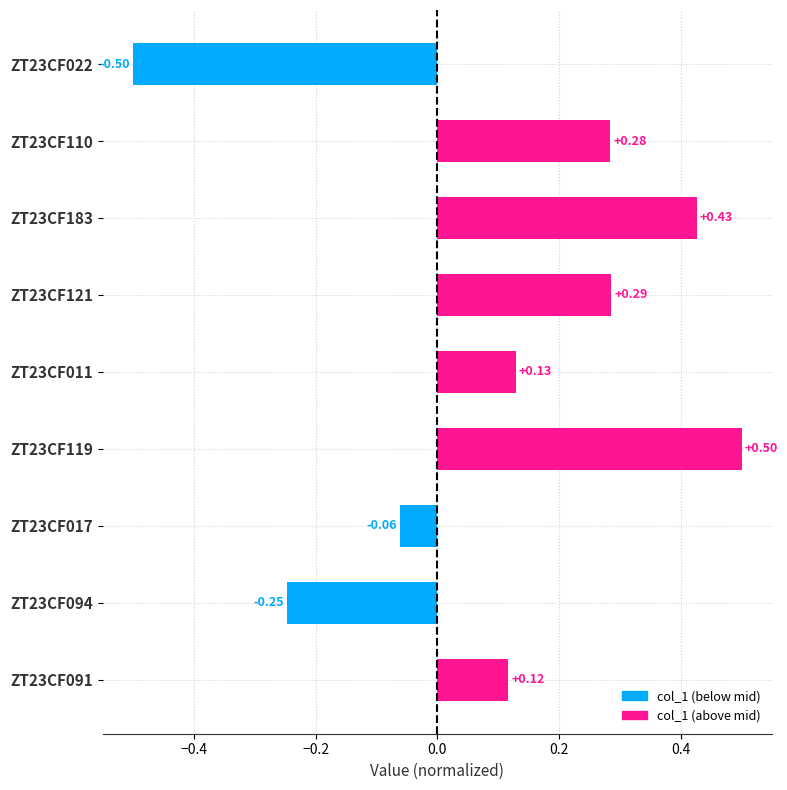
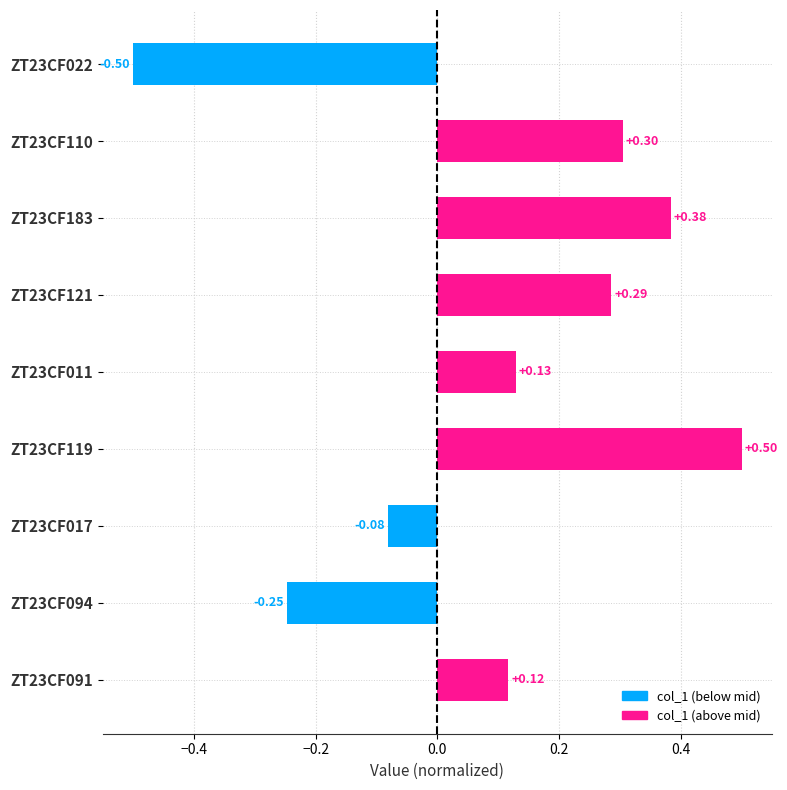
  {
    "ZT23CF022": "-0.50",
-   "ZT23CF110": "+0.28",
-   "ZT23CF183": "+0.43",
+   "ZT23CF110": "+0.30",
+   "ZT23CF183": "+0.38",
    "ZT23CF121": "+0.29",
    "ZT23CF011": "+0.13",
    "ZT23CF119": "+0.50",
-   "ZT23CF017": "-0.06",
+   "ZT23CF017": "-0.08",
    "ZT23CF094": "-0.25",
    "ZT23CF091": "+0.12"
  }
